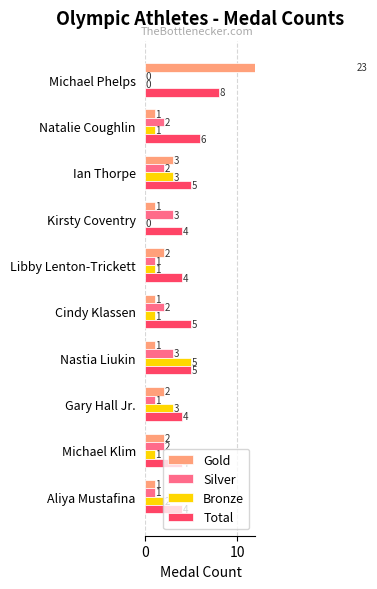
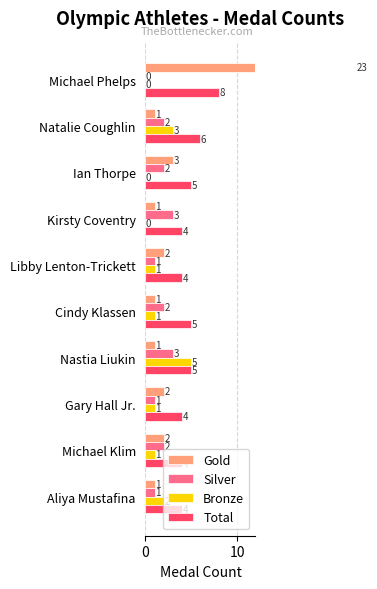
  {
    "Bronze": {
-     "Natalie Coughlin": 1,
-     "Ian Thorpe": 3,
+     "Natalie Coughlin": 3,
+     "Ian Thorpe": 0,
      "Kirsty Coventry": 0,
      "Cindy Klassen": 1,
-     "Gary Hall Jr.": 3,
+     "Gary Hall Jr.": 1,
      "Michael Klim": 1
    }
  }
